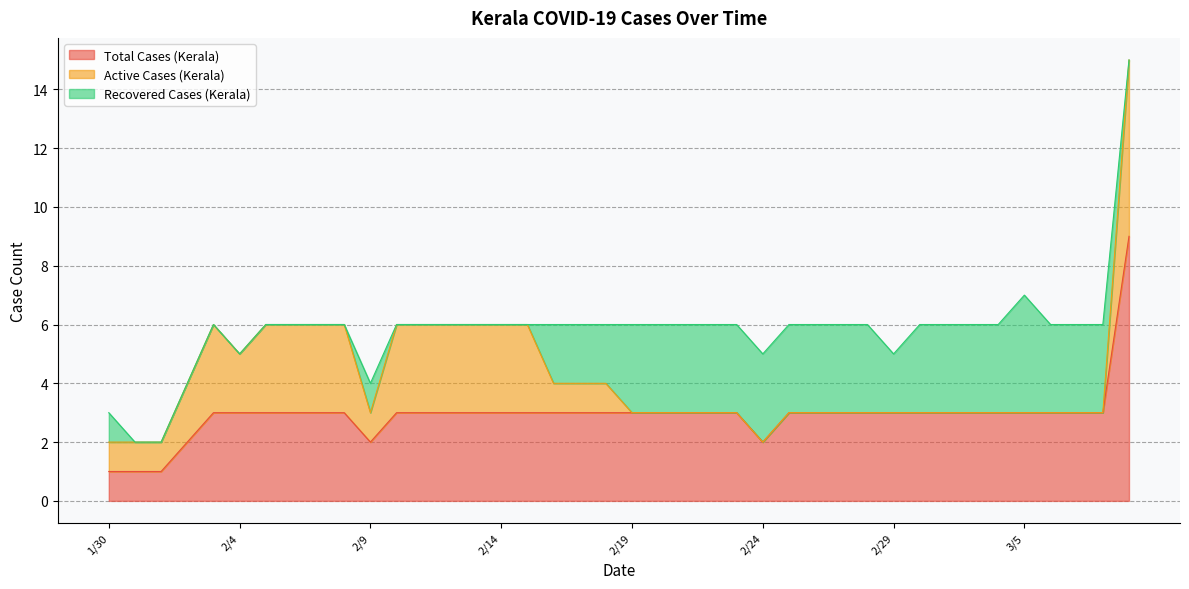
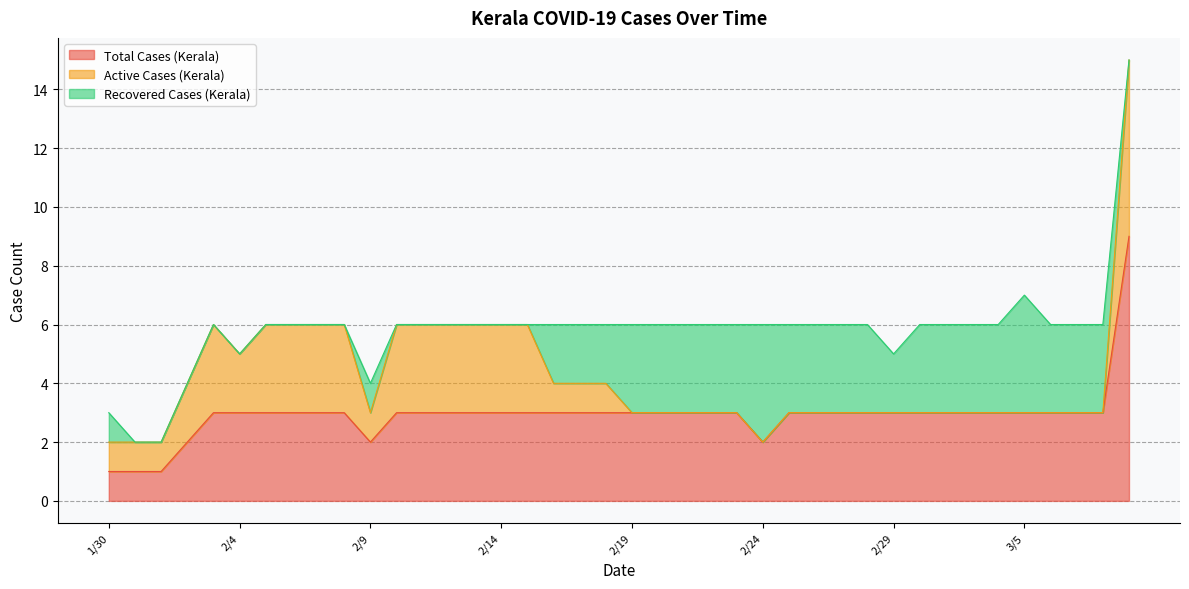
  {
    "Total Cases (Kerala)": {
      "1/30": 1,
      "2/4": 3,
      "2/9": 2,
      "2/14": 3
    },
    "Active Cases (Kerala)": {
      "1/30": 1,
      "2/9": 1
    },
    "Recovered Cases (Kerala)": {
      "1/30": 1,
      "2/9": 1,
      "2/19": 3,
-     "2/24": 3,
+     "2/24": 4,
      "2/29": 2,
      "3/5": 4
    }
  }
